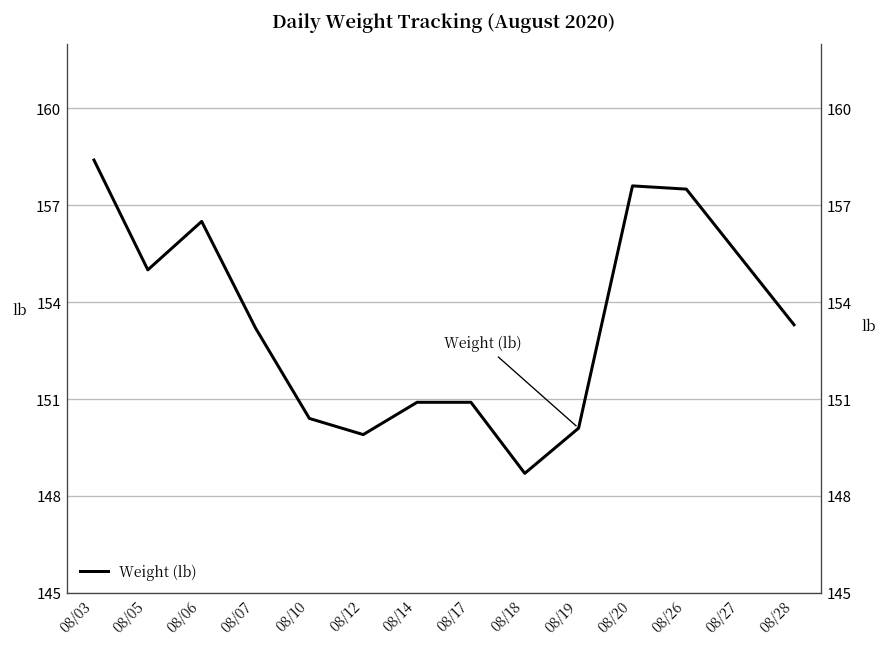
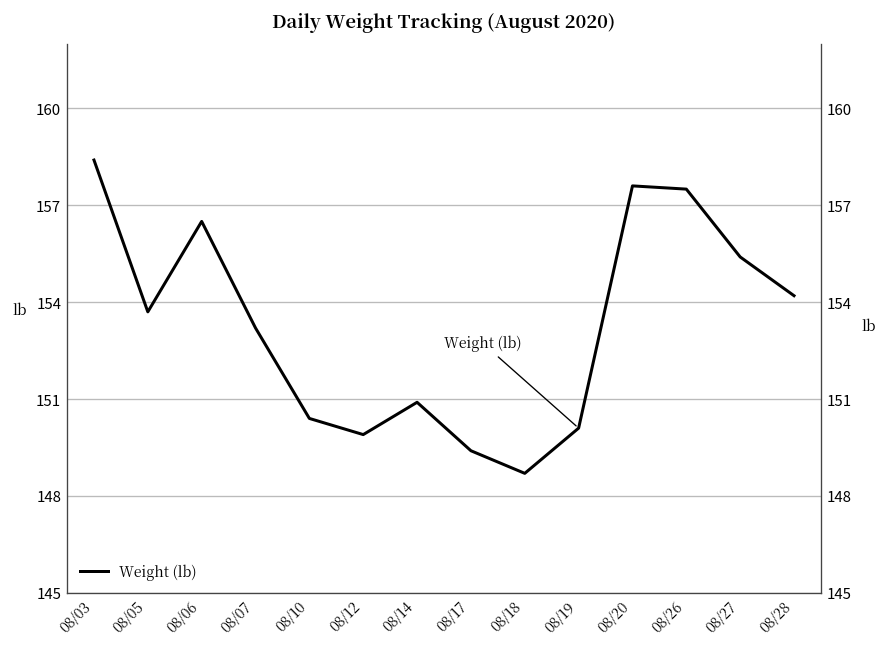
  {
    "08/03": 158.4,
-   "08/05": 155.0,
+   "08/05": 153.7,
    "08/06": 156.5,
    "08/07": 153.2,
    "08/10": 150.4,
    "08/12": 149.9,
    "08/14": 150.9,
-   "08/17": 150.9,
+   "08/17": 149.4,
    "08/18": 148.7,
    "08/19": 150.1,
    "08/20": 157.6,
    "08/26": 157.5,
    "08/27": 155.4,
-   "08/28": 153.3
+   "08/28": 154.2
  }
